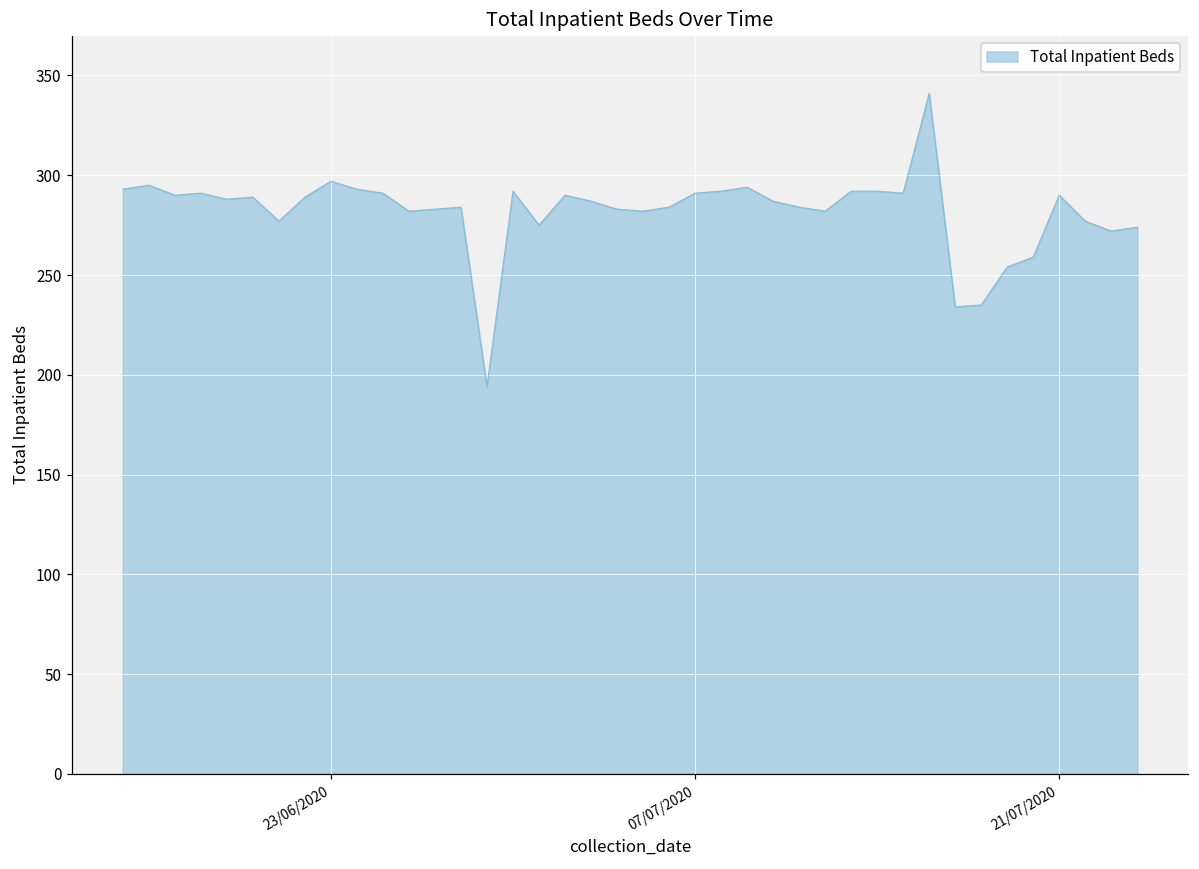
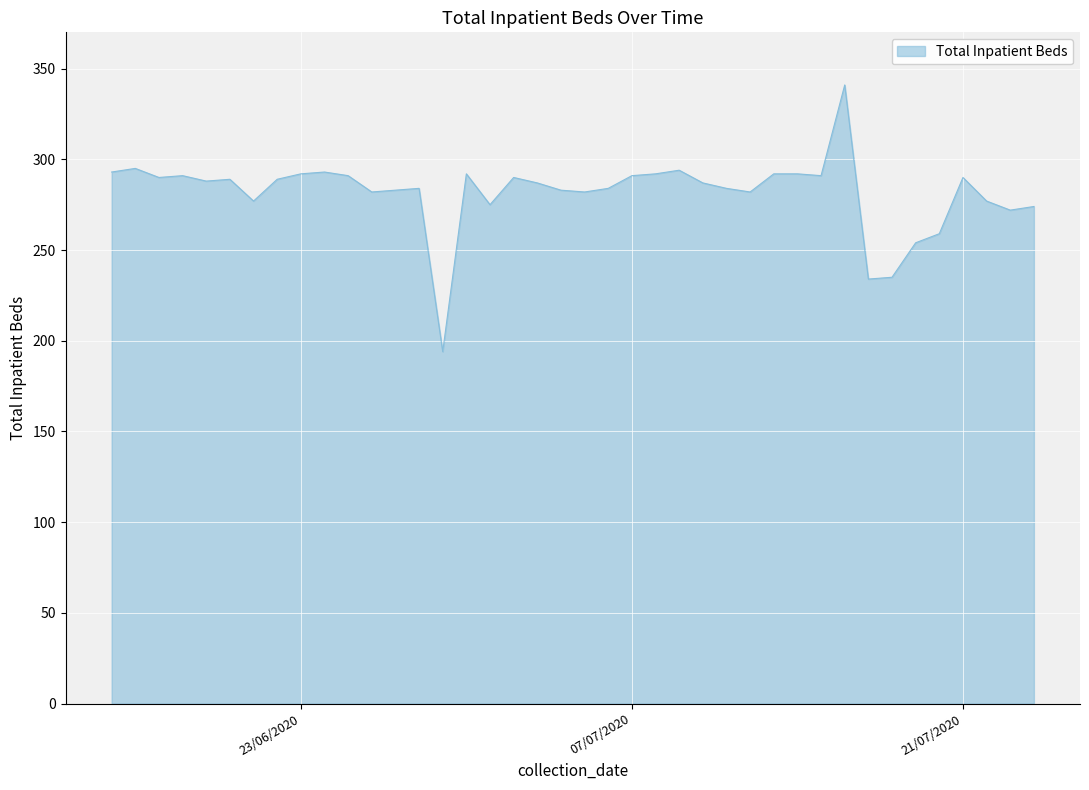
  {
-   "23/06/2020": 297,
+   "23/06/2020": 292,
    "07/07/2020": 291,
    "21/07/2020": 290
  }
